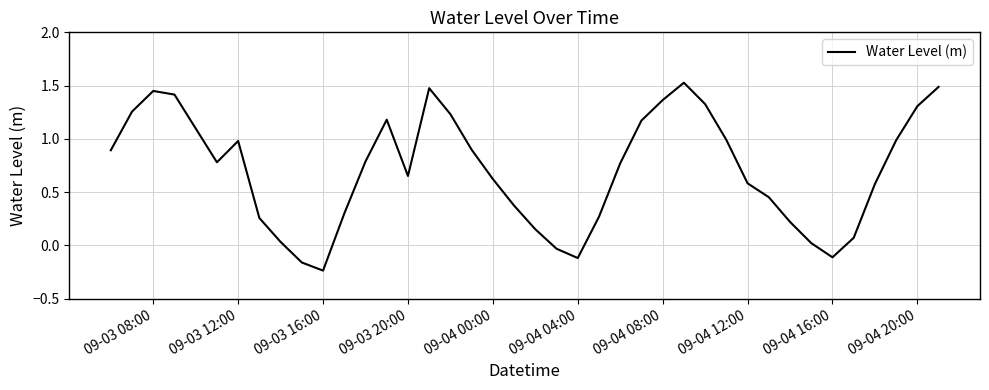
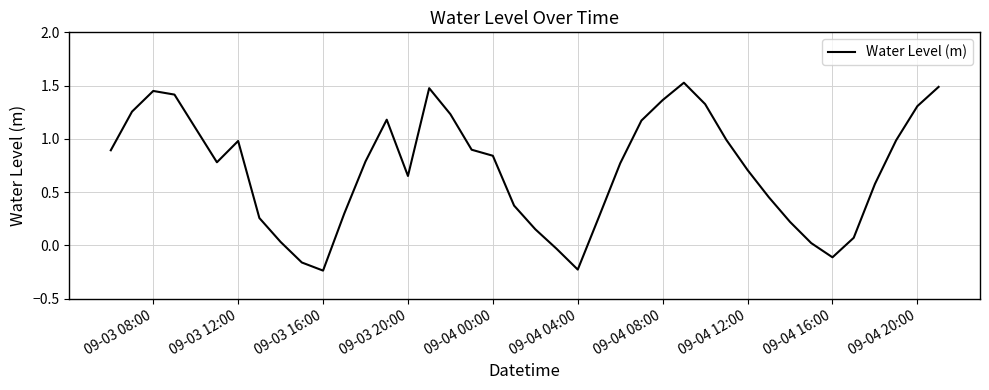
  {
    "09-03 08:00": 1.45,
    "09-03 12:00": 0.98,
    "09-03 16:00": -0.24,
    "09-03 20:00": 0.65,
-   "09-04 00:00": 0.62,
-   "09-04 04:00": -0.12,
+   "09-04 00:00": 0.84,
+   "09-04 04:00": -0.23,
    "09-04 08:00": 1.36,
-   "09-04 12:00": 0.58,
+   "09-04 12:00": 0.71,
    "09-04 16:00": -0.11,
    "09-04 20:00": 1.31
  }
